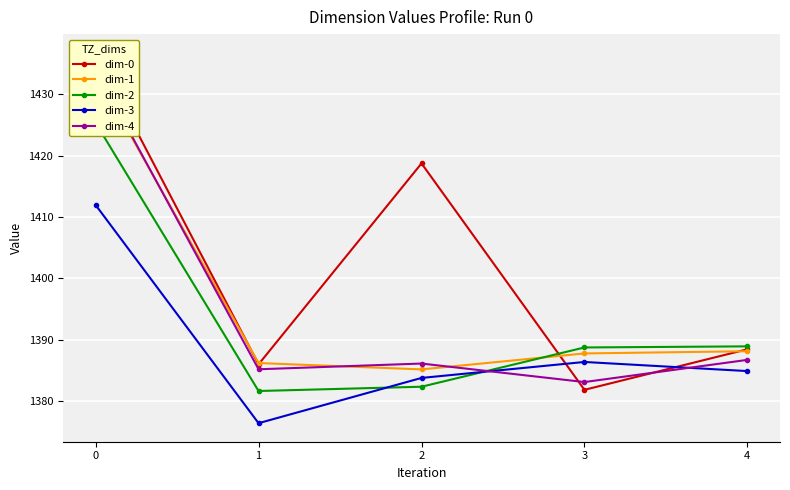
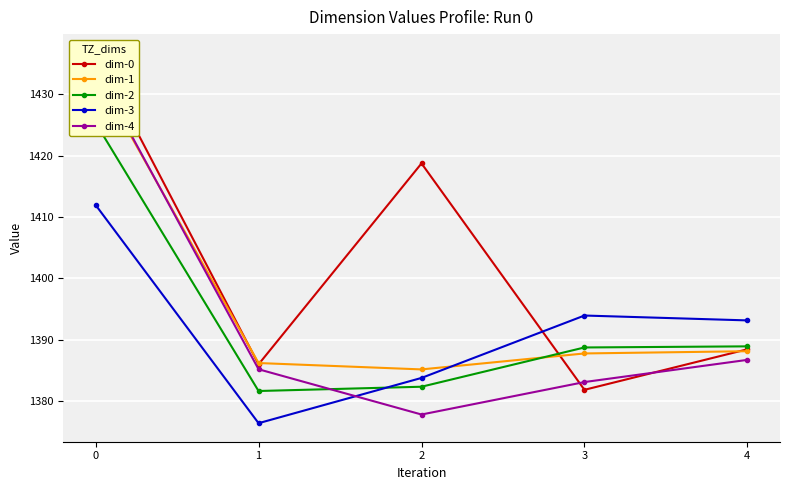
  {
    "dim-0": {
      "2": 1419,
      "3": 1382
    },
    "dim-1": {
      "2": 1385,
      "3": 1388
    },
    "dim-2": {
      "1": 1382,
      "2": 1382,
      "3": 1389,
      "4": 1389
    },
    "dim-3": {
      "0": 1412,
      "1": 1376,
      "2": 1384,
-     "3": 1386,
-     "4": 1385
+     "3": 1394,
+     "4": 1393
    },
    "dim-4": {
      "1": 1385,
-     "2": 1386,
+     "2": 1378,
      "3": 1383,
      "4": 1387
    }
  }
